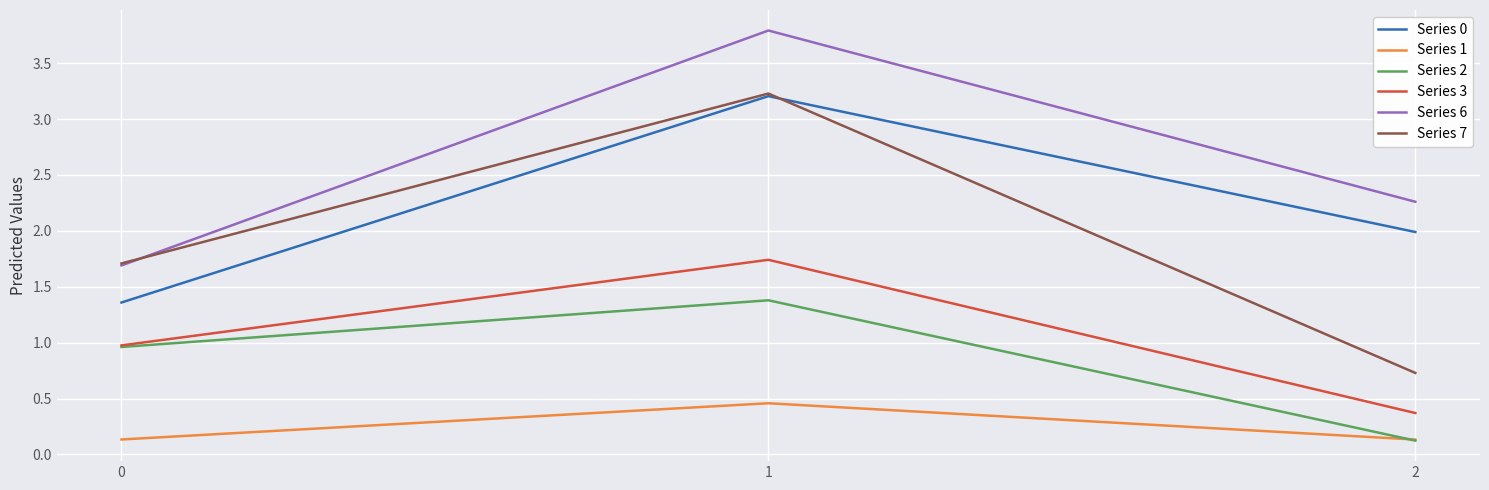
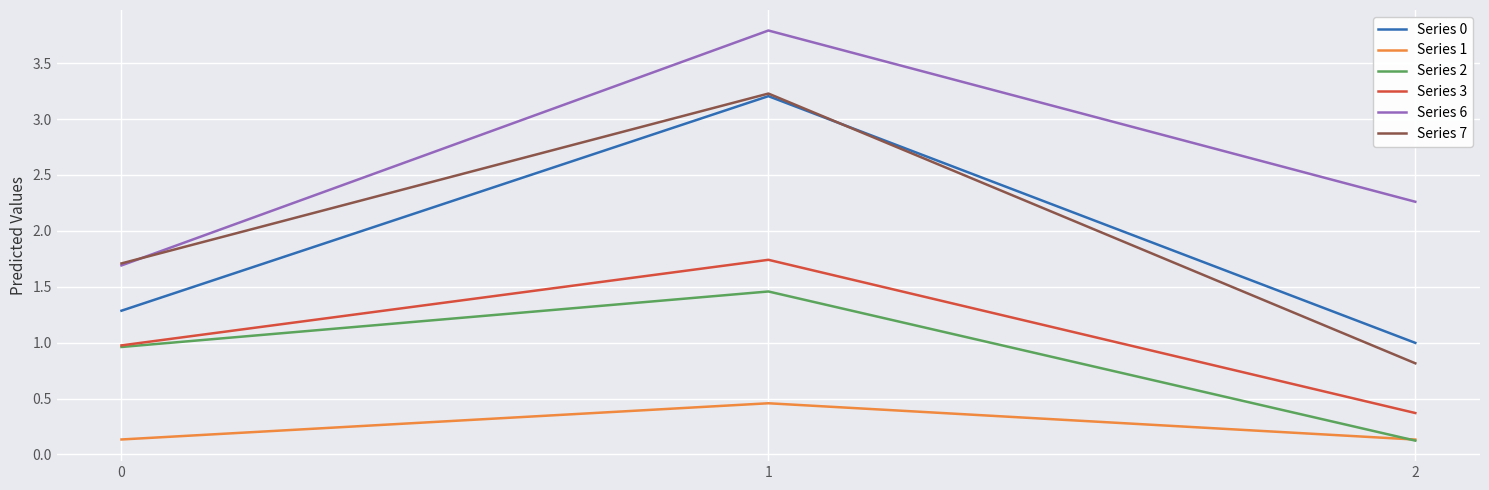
  {
    "Series 0": {
-     "0": 1.36,
+     "0": 1.29,
      "1": 3.20,
-     "2": 1.99
+     "2": 1.00
    },
    "Series 1": {
      "0": 0.13,
      "1": 0.46
    },
    "Series 2": {
-     "1": 1.38
+     "1": 1.46
    },
    "Series 3": {
      "1": 1.74,
      "2": 0.37
    },
    "Series 6": {
      "1": 3.79,
      "2": 2.26
    },
    "Series 7": {
      "1": 3.23,
-     "2": 0.73
+     "2": 0.82
    }
  }
